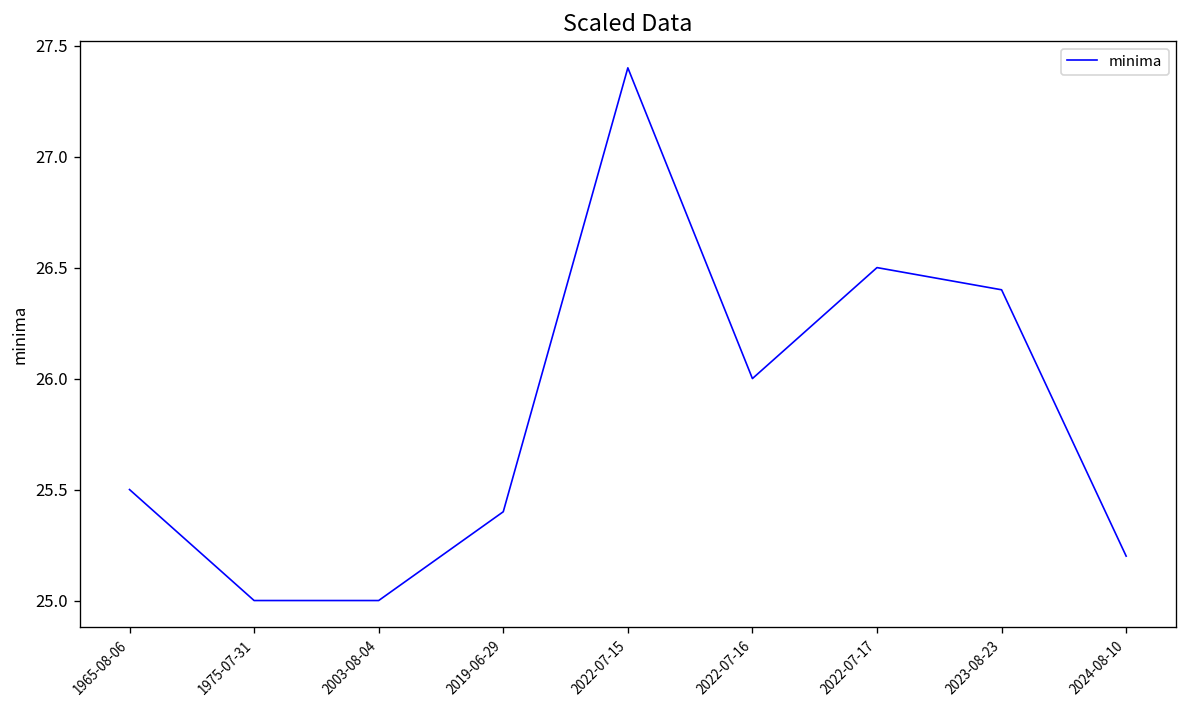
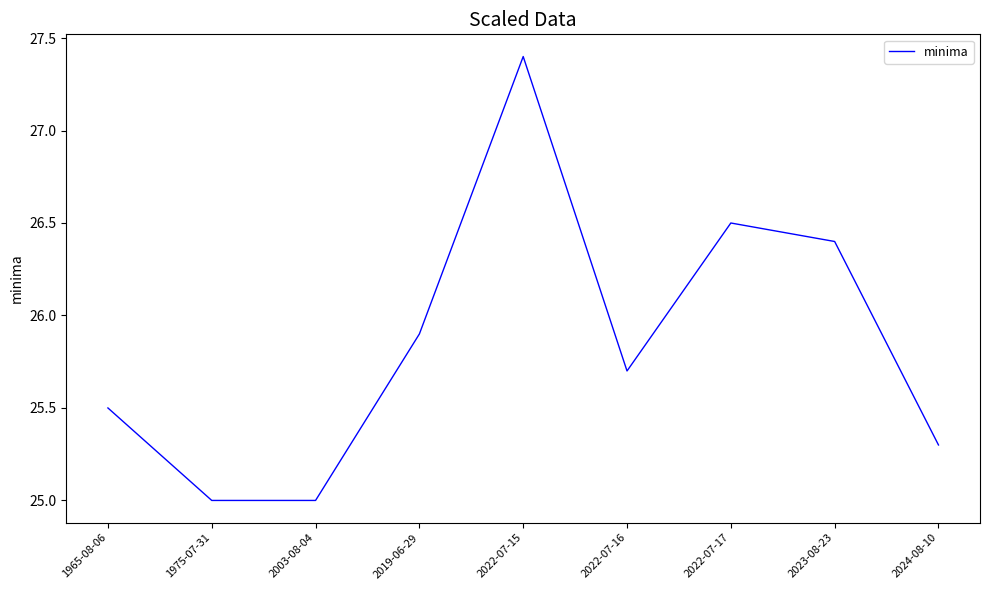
  {
    "1965-08-06": 25.5,
    "1975-07-31": 25.0,
    "2003-08-04": 25.0,
-   "2019-06-29": 25.4,
+   "2019-06-29": 25.9,
    "2022-07-15": 27.4,
-   "2022-07-16": 26.0,
+   "2022-07-16": 25.7,
    "2022-07-17": 26.5,
    "2023-08-23": 26.4,
-   "2024-08-10": 25.2
+   "2024-08-10": 25.3
  }
